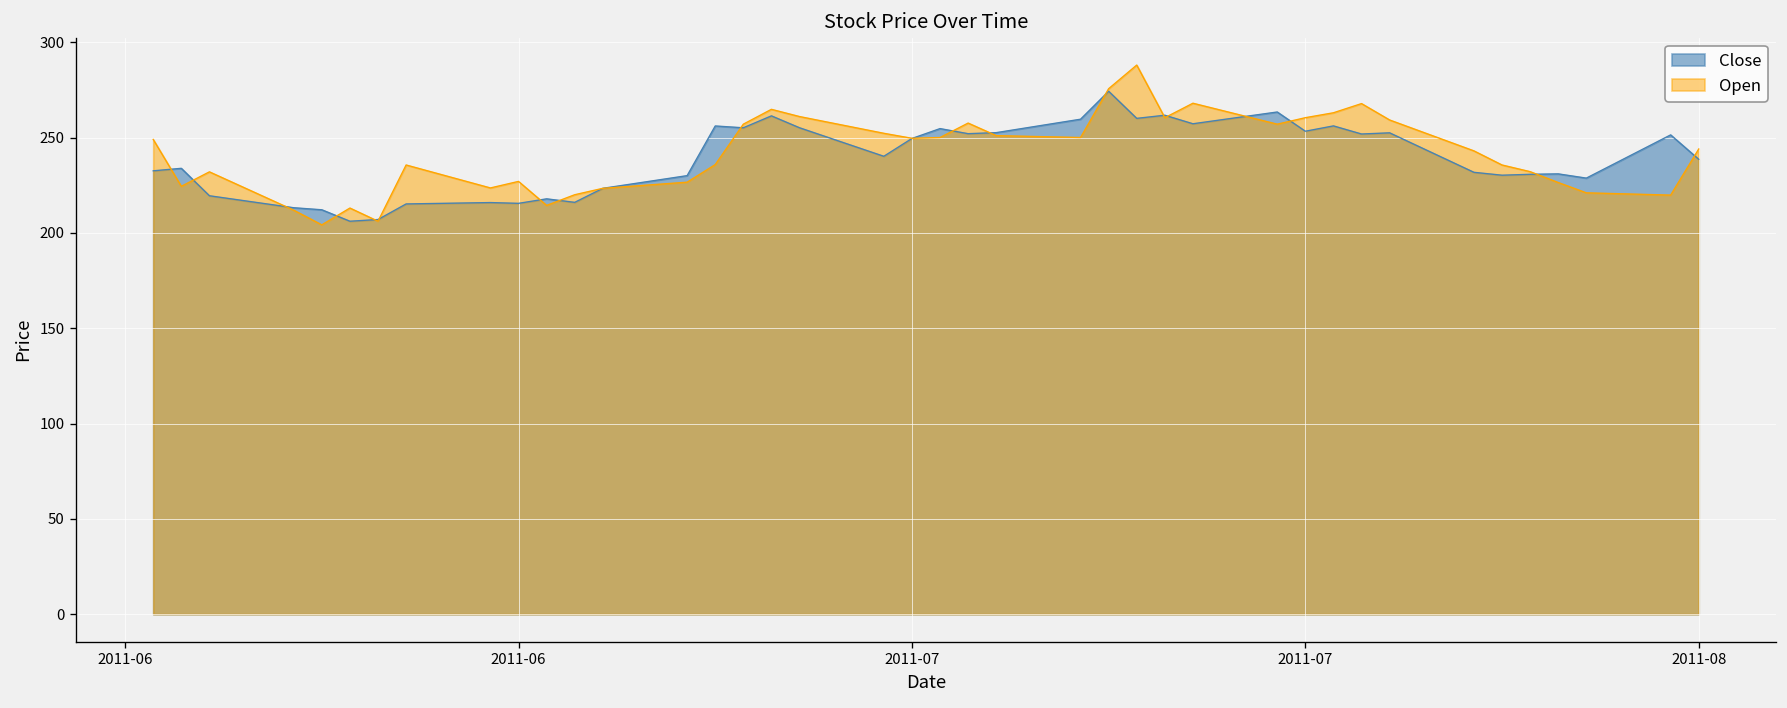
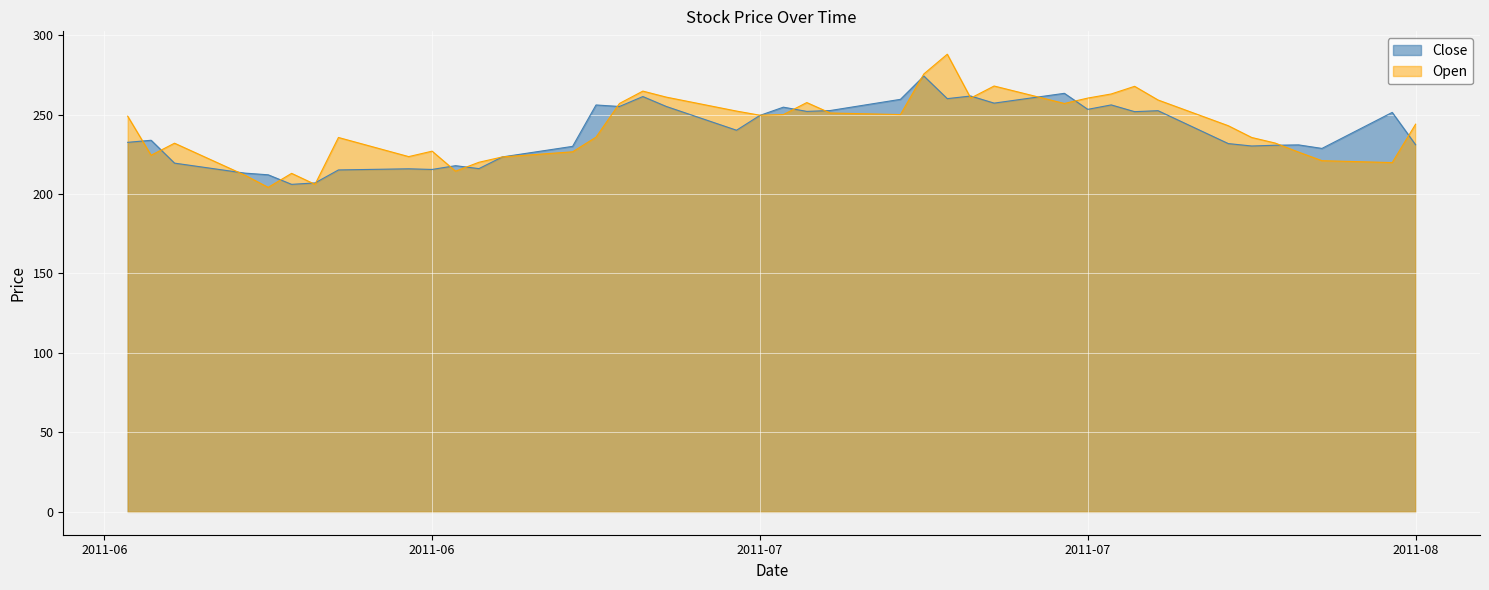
  {
    "Close": {
      "2011-06": 215,
-     "2011-08": 239
+     "2011-08": 231
    },
    "Open": {
      "2011-06": 227,
      "2011-08": 244
    }
  }
